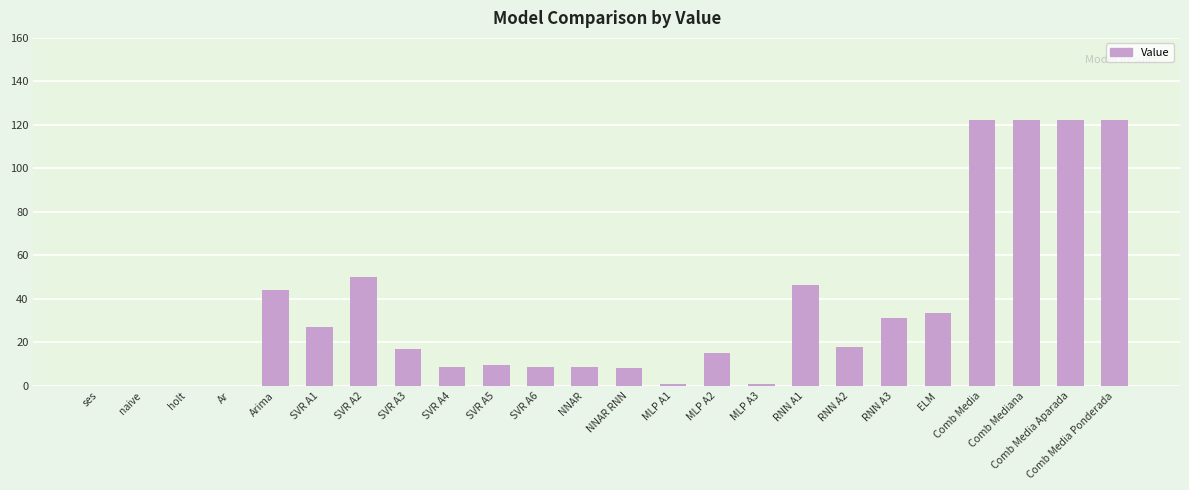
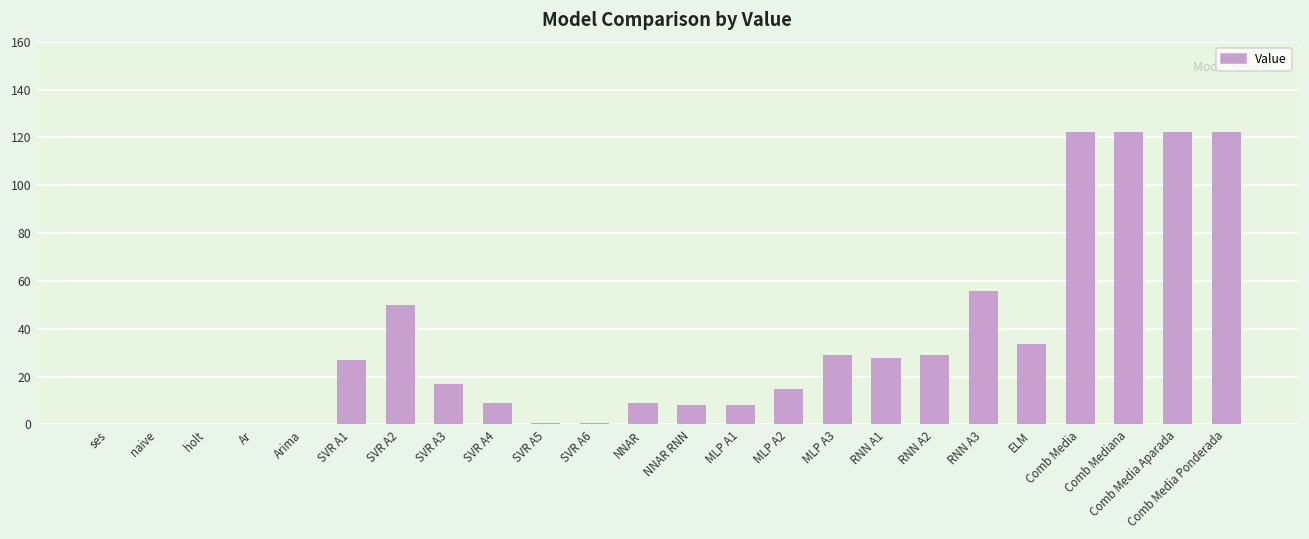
  {
-   "Arima": 44,
+   "Arima": 0,
    "SVR A1": 27,
    "SVR A2": 50,
    "SVR A3": 17,
    "SVR A4": 9,
-   "SVR A5": 9,
-   "SVR A6": 8,
+   "SVR A5": 1,
+   "SVR A6": 1,
    "NNAR": 9,
    "NNAR RNN": 8,
-   "MLP A1": 1,
+   "MLP A1": 8,
    "MLP A2": 15,
-   "MLP A3": 1,
-   "RNN A1": 46,
-   "RNN A2": 18,
-   "RNN A3": 31,
+   "MLP A3": 29,
+   "RNN A1": 28,
+   "RNN A2": 29,
+   "RNN A3": 56,
    "ELM": 33,
    "Comb Media": 122,
    "Comb Mediana": 122,
    "Comb Media Aparada": 122,
    "Comb Media Ponderada": 122
  }
